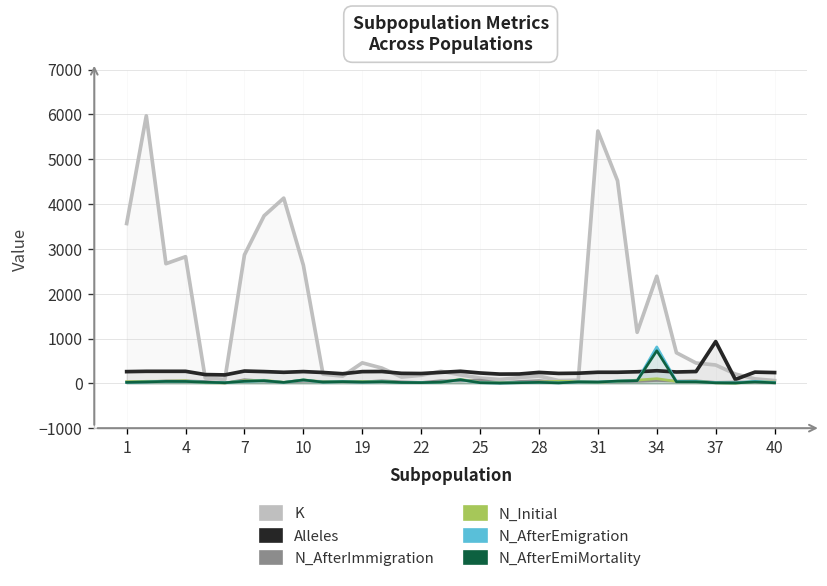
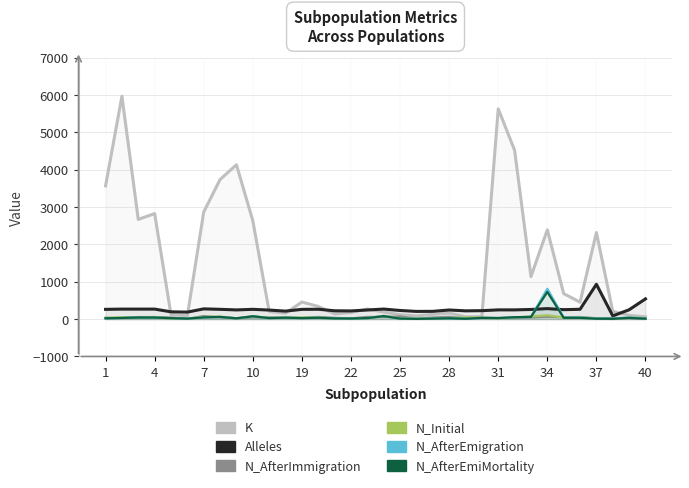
  {
    "K": {
      "34": 2400,
-     "37": 400
+     "37": 2300
    },
    "Alleles": {
      "34": 300,
      "37": 900,
-     "40": 200
+     "40": 500
    },
    "N_AfterEmigration": {
      "34": 800
    },
    "N_AfterEmiMortality": {
      "34": 700
    }
  }
